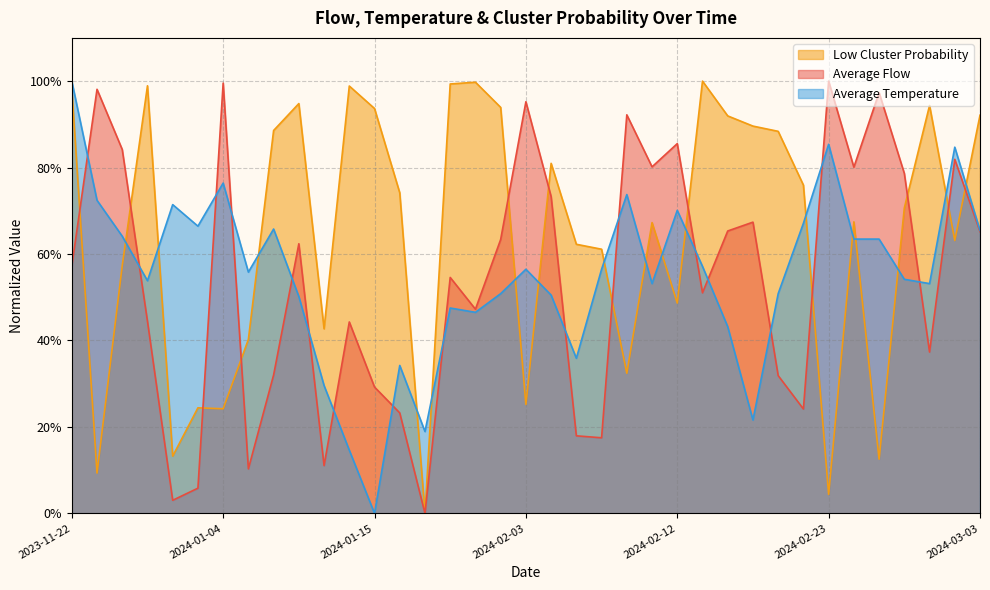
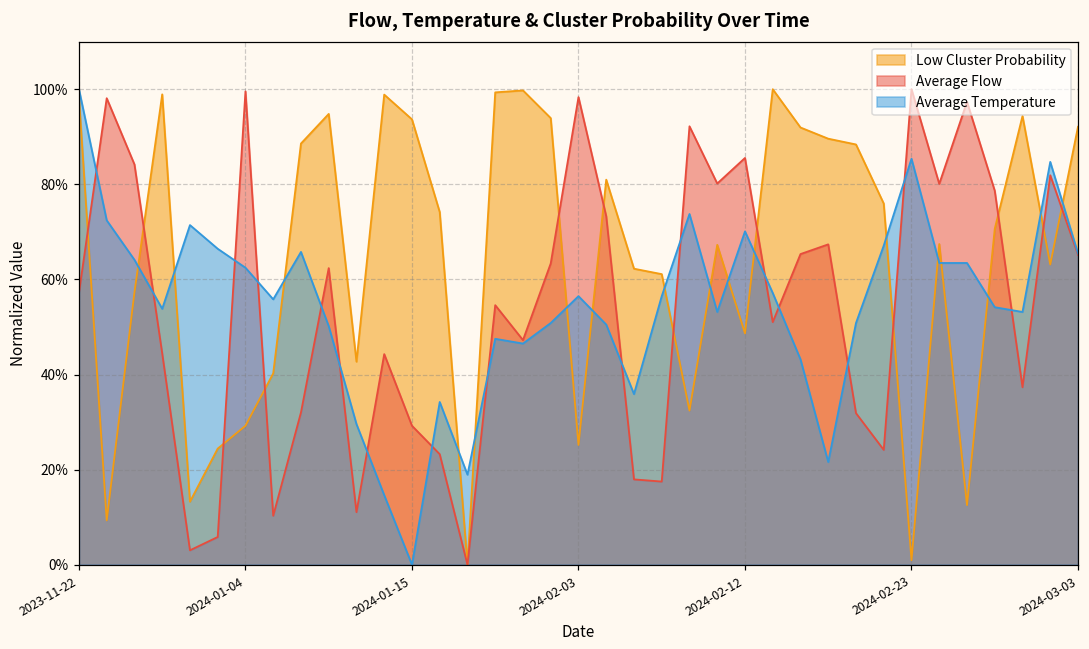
  {
    "Low Cluster Probability": {
      "2023-11-22": "98%",
-     "2024-01-04": "24%",
+     "2024-01-04": "29%",
      "2024-01-15": "94%",
      "2024-02-03": "25%",
      "2024-02-12": "49%",
-     "2024-02-23": "4%",
+     "2024-02-23": "1%",
      "2024-03-03": "92%"
    },
    "Average Flow": {
      "2023-11-22": "57%",
      "2024-01-04": "100%",
      "2024-01-15": "29%",
-     "2024-02-03": "95%",
+     "2024-02-03": "98%",
      "2024-02-12": "86%"
    },
    "Average Temperature": {
      "2023-11-22": "100%",
-     "2024-01-04": "76%",
+     "2024-01-04": "62%",
      "2024-01-15": "0%",
      "2024-02-03": "56%",
      "2024-02-12": "70%",
      "2024-02-23": "85%"
    }
  }
